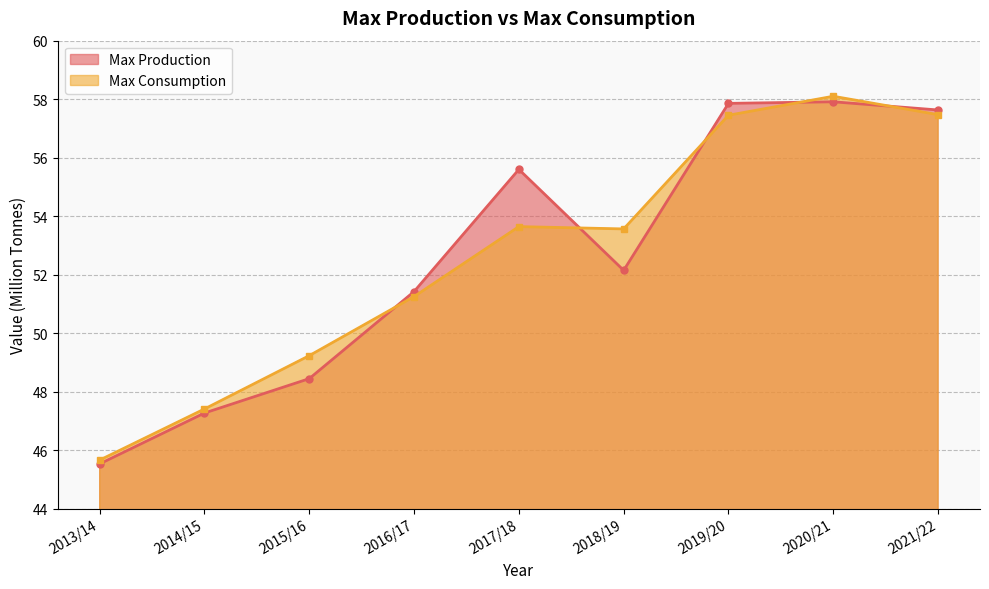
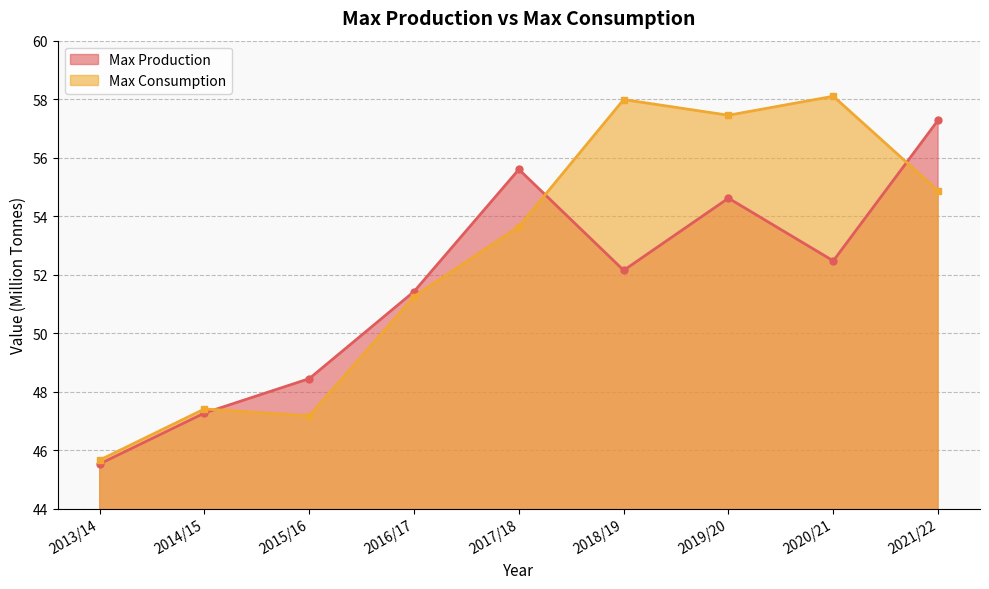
  {
    "Max Production": {
      "2013/14": 45.5,
      "2014/15": 47.3,
      "2015/16": 48.4,
      "2016/17": 51.4,
      "2017/18": 55.6,
      "2018/19": 52.1,
-     "2019/20": 57.9,
-     "2020/21": 57.9,
-     "2021/22": 57.6
+     "2019/20": 54.6,
+     "2020/21": 52.5,
+     "2021/22": 57.3
    },
    "Max Consumption": {
      "2013/14": 45.7,
      "2014/15": 47.4,
-     "2015/16": 49.2,
+     "2015/16": 47.2,
      "2016/17": 51.3,
      "2017/18": 53.6,
-     "2018/19": 53.6,
+     "2018/19": 58.0,
      "2019/20": 57.5,
      "2020/21": 58.1,
-     "2021/22": 57.5
+     "2021/22": 54.9
    }
  }
